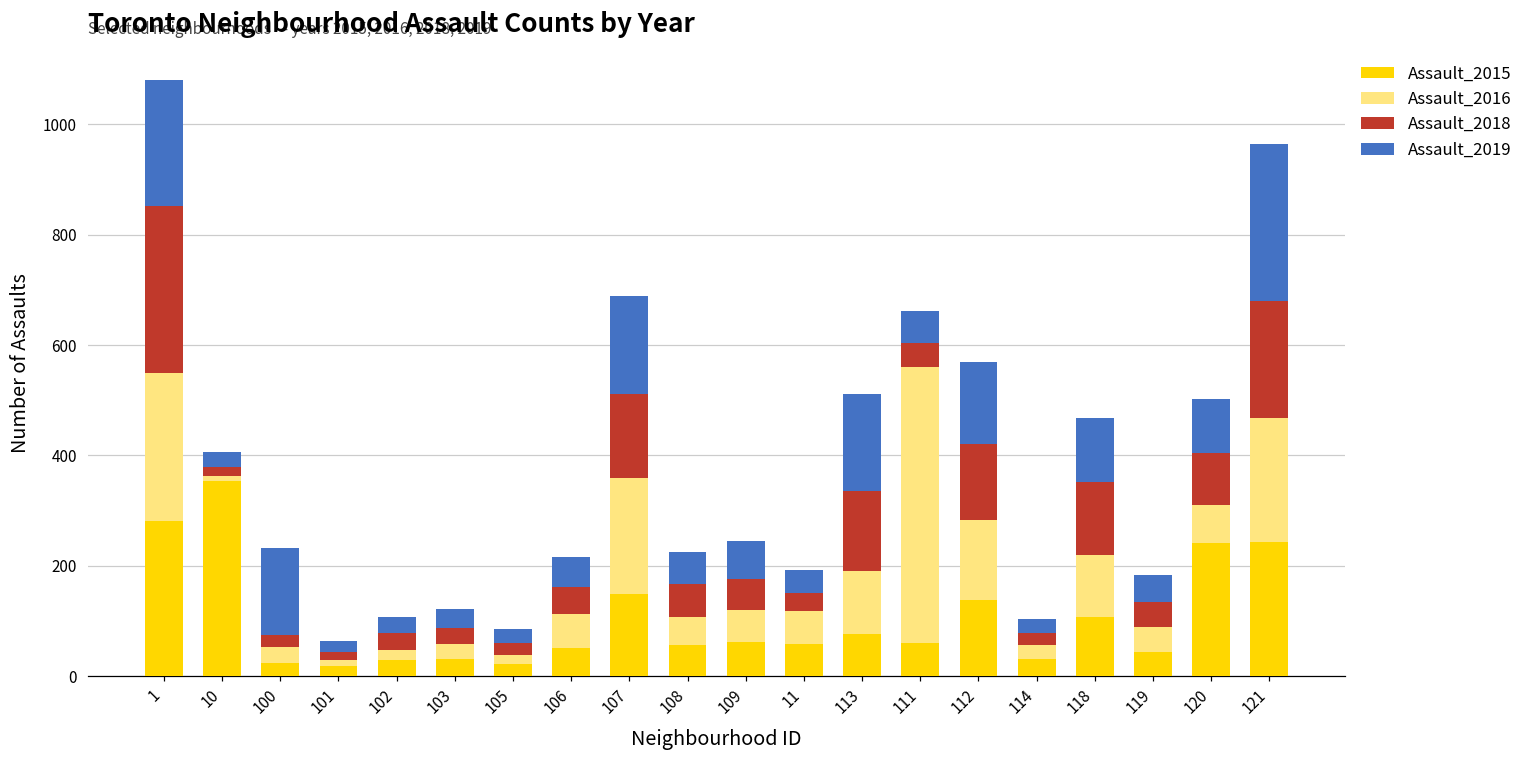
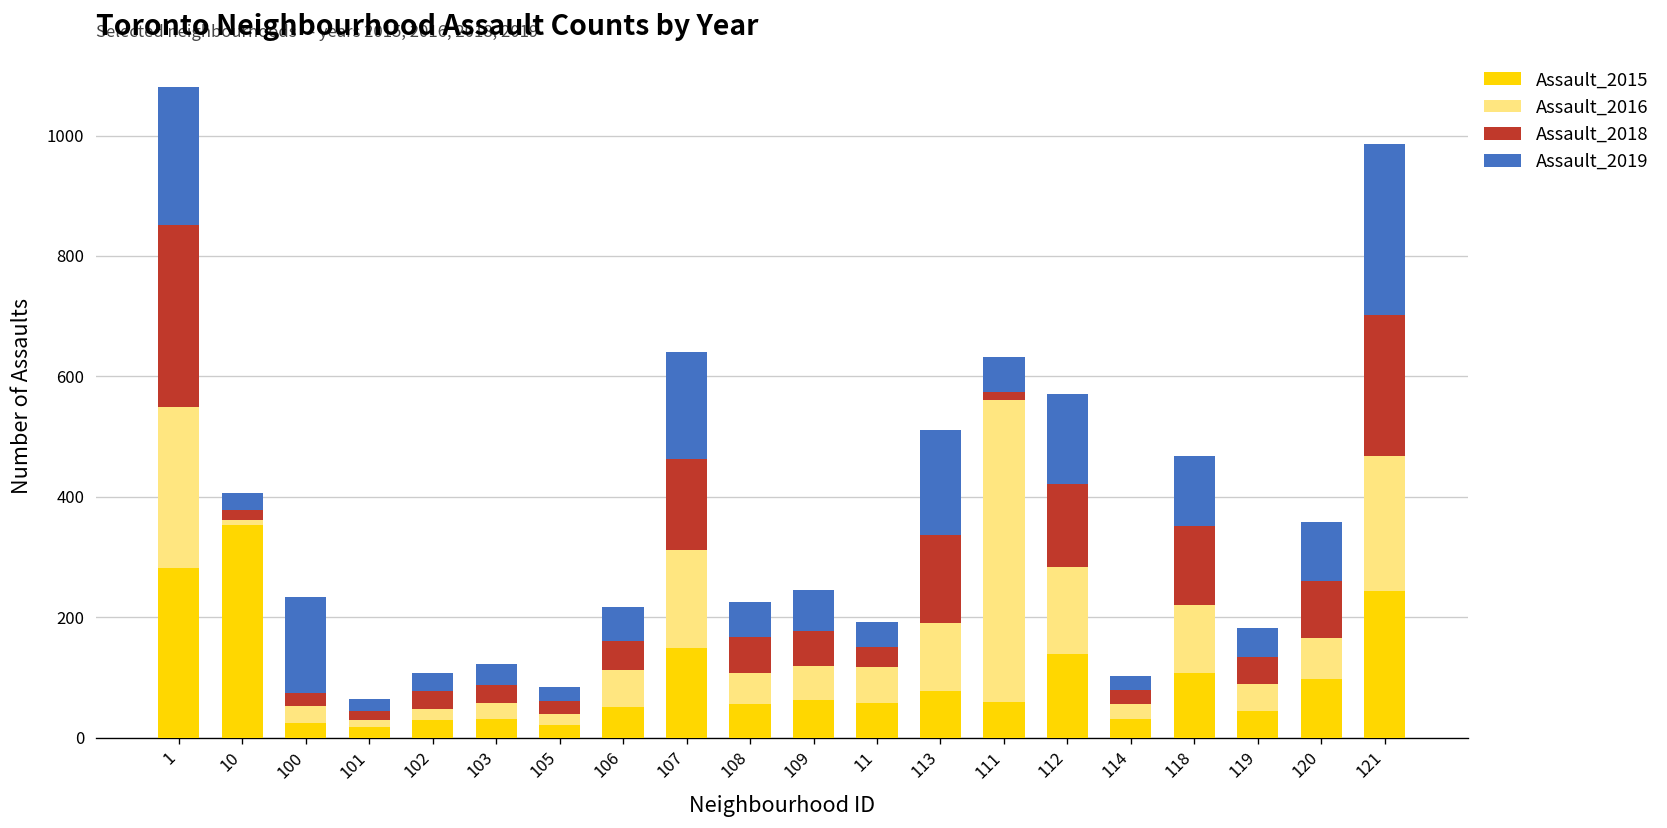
  {
    "Assault_2015": {
      "1": 280,
      "10": 350,
      "100": 20,
      "101": 20,
      "102": 30,
      "103": 30,
      "105": 20,
      "106": 50,
      "107": 150,
      "108": 60,
      "109": 60,
      "11": 60,
      "113": 80,
      "111": 60,
      "112": 140,
      "114": 30,
      "118": 110,
      "119": 40,
-     "120": 240,
+     "120": 100,
      "121": 240
    },
    "Assault_2016": {
      "1": 270,
      "10": 10,
      "100": 30,
      "101": 10,
      "102": 20,
      "103": 30,
      "105": 20,
      "106": 60,
-     "107": 210,
+     "107": 160,
      "108": 50,
      "109": 60,
      "11": 60,
      "113": 110,
      "111": 500,
      "112": 150,
      "114": 20,
      "118": 110,
      "119": 50,
      "120": 70,
      "121": 230
    },
    "Assault_2018": {
      "1": 300,
      "10": 20,
      "100": 20,
      "101": 10,
      "102": 30,
      "103": 30,
      "105": 20,
      "106": 50,
      "107": 150,
      "108": 60,
      "109": 60,
      "11": 30,
      "113": 150,
-     "111": 40,
+     "111": 10,
      "112": 140,
      "114": 20,
      "118": 130,
      "119": 40,
      "120": 100,
-     "121": 210
+     "121": 230
    },
    "Assault_2019": {
      "1": 230,
      "10": 30,
      "100": 160,
      "101": 20,
      "102": 30,
      "103": 30,
      "105": 20,
      "106": 60,
      "107": 180,
      "108": 60,
      "109": 70,
      "11": 40,
      "113": 180,
      "111": 60,
      "112": 150,
      "114": 20,
      "118": 120,
      "119": 50,
      "120": 100,
      "121": 280
    }
  }
